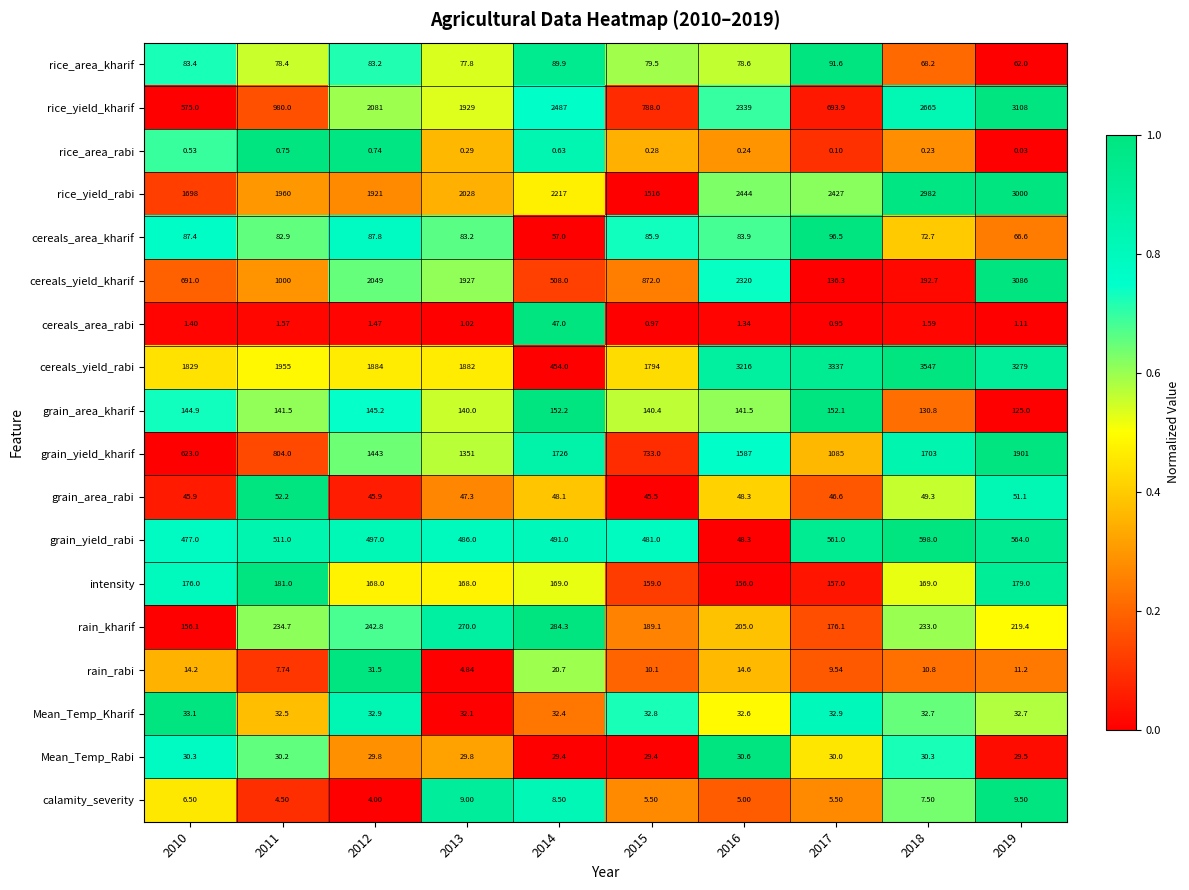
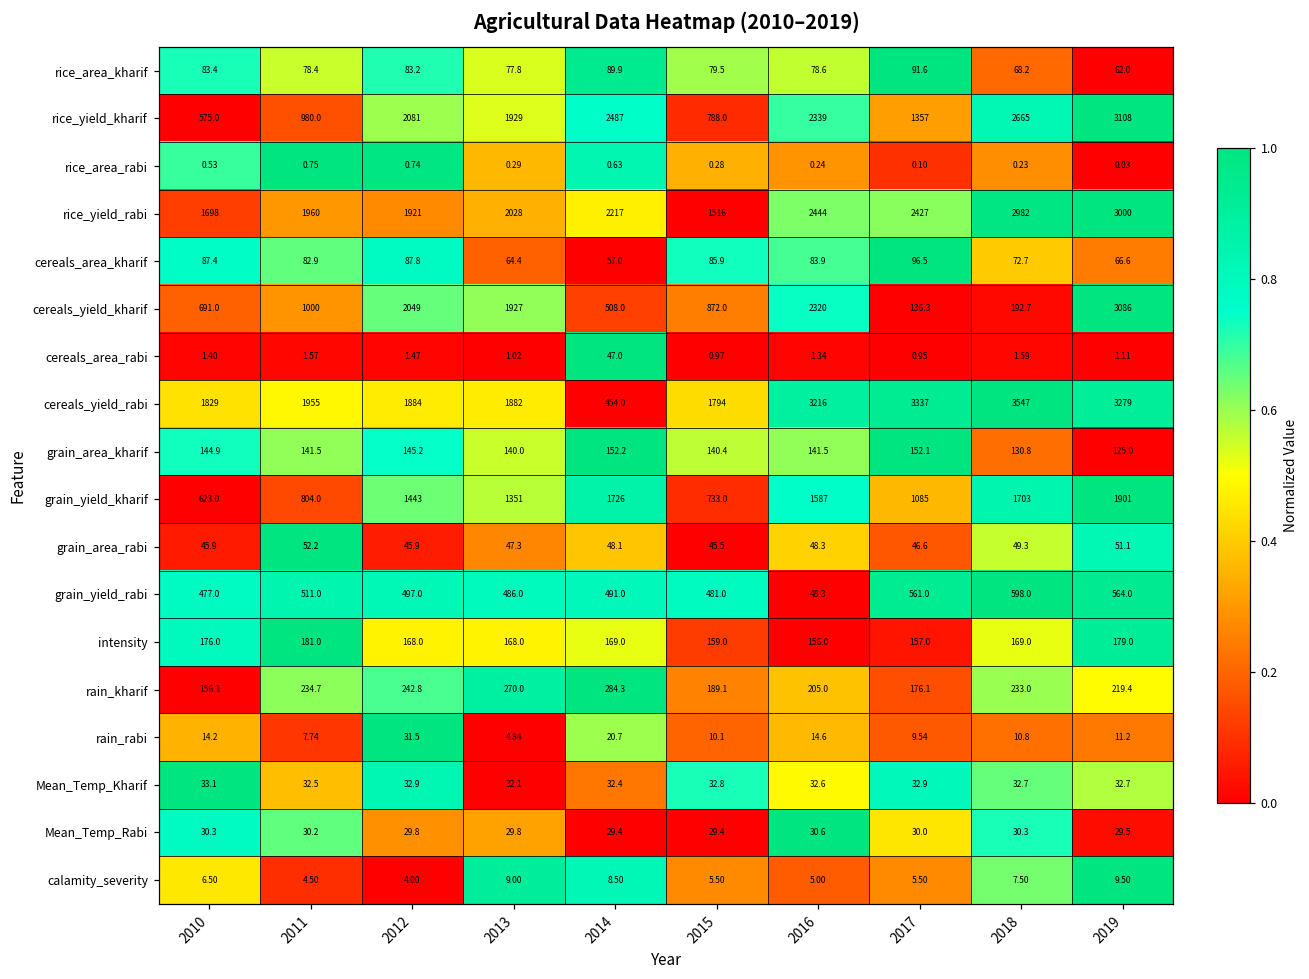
  {
    "rice_area_kharif": {
      "2010": 83.4,
      "2011": 78.4,
      "2012": 83.2,
      "2013": 77.8,
      "2014": 89.9,
      "2015": 79.5,
      "2016": 78.6,
      "2017": 91.6,
      "2018": 68.2,
      "2019": 62.0
    },
    "rice_yield_kharif": {
      "2010": 575.0,
      "2011": 980.0,
      "2012": 2081,
      "2013": 1929,
      "2014": 2487,
      "2015": 788.0,
      "2016": 2339,
-     "2017": 693.9,
+     "2017": 1357,
      "2018": 2665,
      "2019": 3108
    },
    "rice_area_rabi": {
      "2010": 0.53,
      "2011": 0.75,
      "2012": 0.74,
      "2013": 0.29,
      "2014": 0.63,
      "2015": 0.28,
      "2016": 0.24,
      "2017": 0.10,
      "2018": 0.23,
      "2019": 0.03
    },
    "rice_yield_rabi": {
      "2010": 1698,
      "2011": 1960,
      "2012": 1921,
      "2013": 2028,
      "2014": 2217,
      "2015": 1516,
      "2016": 2444,
      "2017": 2427,
      "2018": 2982,
      "2019": 3000
    },
    "cereals_area_kharif": {
      "2010": 87.4,
      "2011": 82.9,
      "2012": 87.8,
-     "2013": 83.2,
+     "2013": 64.4,
      "2014": 57.0,
      "2015": 85.9,
      "2016": 83.9,
      "2017": 96.5,
      "2018": 72.7,
      "2019": 66.6
    },
    "cereals_yield_kharif": {
      "2010": 691.0,
      "2011": 1000,
      "2012": 2049,
      "2013": 1927,
      "2014": 508.0,
      "2015": 872.0,
      "2016": 2320,
      "2017": 136.3,
      "2018": 192.7,
      "2019": 3086
    },
    "cereals_area_rabi": {
      "2010": 1.40,
      "2011": 1.57,
      "2012": 1.47,
      "2013": 1.02,
      "2014": 47.0,
      "2015": 0.97,
      "2016": 1.34,
      "2017": 0.95,
      "2018": 1.59,
      "2019": 1.11
    },
    "cereals_yield_rabi": {
      "2010": 1829,
      "2011": 1955,
      "2012": 1884,
      "2013": 1882,
      "2014": 454.0,
      "2015": 1794,
      "2016": 3216,
      "2017": 3337,
      "2018": 3547,
      "2019": 3279
    },
    "grain_area_kharif": {
      "2010": 144.9,
      "2011": 141.5,
      "2012": 145.2,
      "2013": 140.0,
      "2014": 152.2,
      "2015": 140.4,
      "2016": 141.5,
      "2017": 152.1,
      "2018": 130.8,
      "2019": 125.0
    },
    "grain_yield_kharif": {
      "2010": 623.0,
      "2011": 804.0,
      "2012": 1443,
      "2013": 1351,
      "2014": 1726,
      "2015": 733.0,
      "2016": 1587,
      "2017": 1085,
      "2018": 1703,
      "2019": 1901
    },
    "grain_area_rabi": {
      "2010": 45.9,
      "2011": 52.2,
      "2012": 45.9,
      "2013": 47.3,
      "2014": 48.1,
      "2015": 45.5,
      "2016": 48.3,
      "2017": 46.6,
      "2018": 49.3,
      "2019": 51.1
    },
    "grain_yield_rabi": {
      "2010": 477.0,
      "2011": 511.0,
      "2012": 497.0,
      "2013": 486.0,
      "2014": 491.0,
      "2015": 481.0,
      "2016": 48.3,
      "2017": 561.0,
      "2018": 598.0,
      "2019": 564.0
    },
    "intensity": {
      "2010": 176.0,
      "2011": 181.0,
      "2012": 168.0,
      "2013": 168.0,
      "2014": 169.0,
      "2015": 159.0,
      "2016": 156.0,
      "2017": 157.0,
      "2018": 169.0,
      "2019": 179.0
    },
    "rain_kharif": {
      "2010": 156.1,
      "2011": 234.7,
      "2012": 242.8,
      "2013": 270.0,
      "2014": 284.3,
      "2015": 189.1,
      "2016": 205.0,
      "2017": 176.1,
      "2018": 233.0,
      "2019": 219.4
    },
    "rain_rabi": {
      "2010": 14.2,
      "2011": 7.74,
      "2012": 31.5,
      "2013": 4.84,
      "2014": 20.7,
      "2015": 10.1,
      "2016": 14.6,
      "2017": 9.54,
      "2018": 10.8,
      "2019": 11.2
    },
    "Mean_Temp_Kharif": {
      "2010": 33.1,
      "2011": 32.5,
      "2012": 32.9,
      "2013": 32.1,
      "2014": 32.4,
      "2015": 32.8,
      "2016": 32.6,
      "2017": 32.9,
      "2018": 32.7,
      "2019": 32.7
    },
    "Mean_Temp_Rabi": {
      "2010": 30.3,
      "2011": 30.2,
      "2012": 29.8,
      "2013": 29.8,
      "2014": 29.4,
      "2015": 29.4,
      "2016": 30.6,
      "2017": 30.0,
      "2018": 30.3,
      "2019": 29.5
    },
    "calamity_severity": {
      "2010": 6.50,
      "2011": 4.50,
      "2012": 4.00,
      "2013": 9.00,
      "2014": 8.50,
      "2015": 5.50,
      "2016": 5.00,
      "2017": 5.50,
      "2018": 7.50,
      "2019": 9.50
    }
  }
